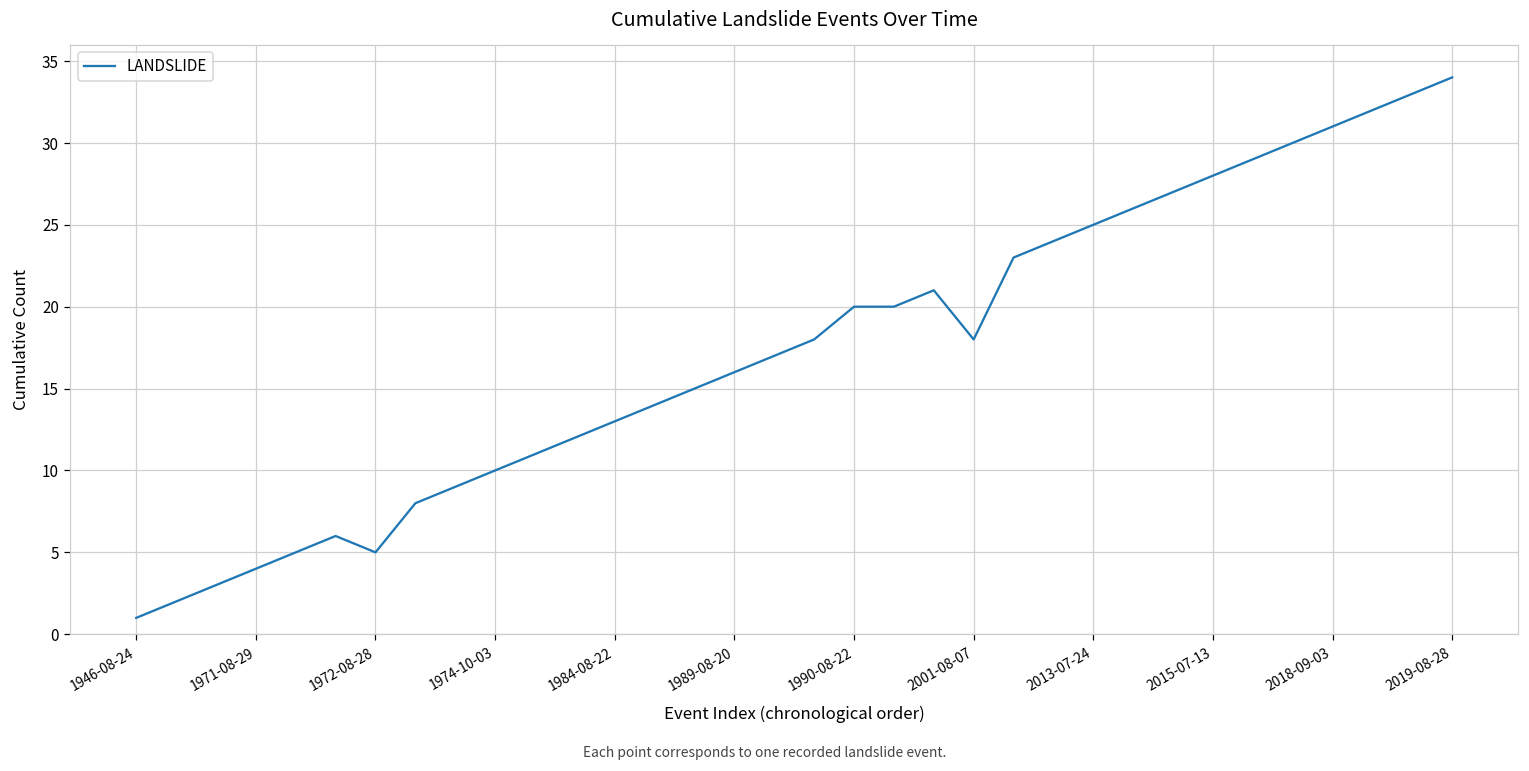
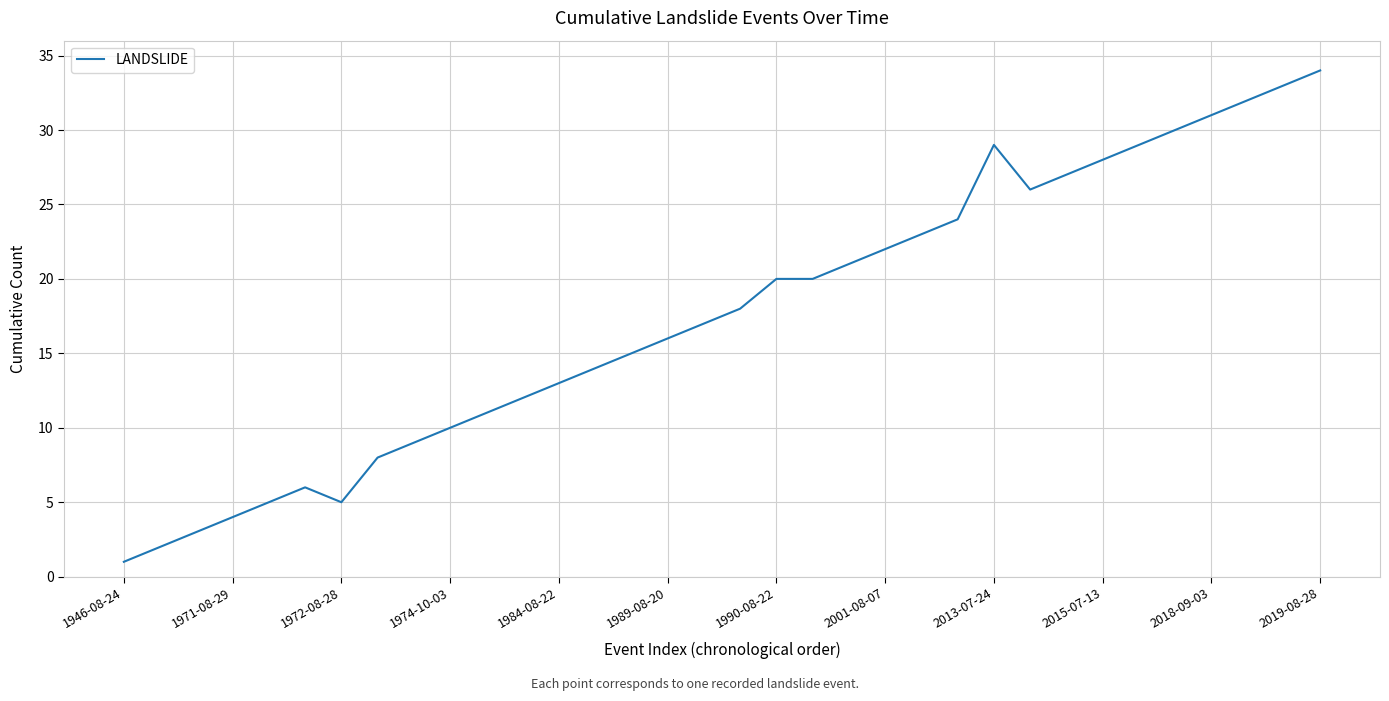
  {
    "1946-08-24": 1,
    "1971-08-29": 4,
    "1972-08-28": 5,
    "1974-10-03": 10,
    "1984-08-22": 13,
    "1989-08-20": 16,
    "1990-08-22": 20,
-   "2001-08-07": 18,
-   "2013-07-24": 25,
+   "2001-08-07": 22,
+   "2013-07-24": 29,
    "2015-07-13": 28,
    "2018-09-03": 31,
    "2019-08-28": 34
  }
